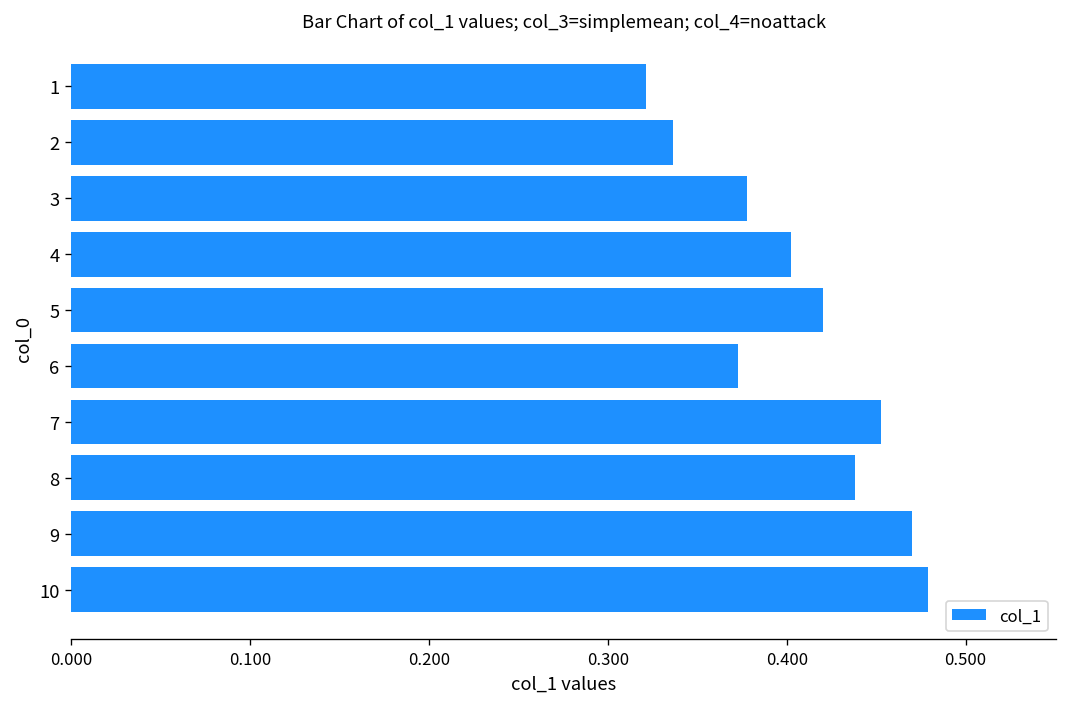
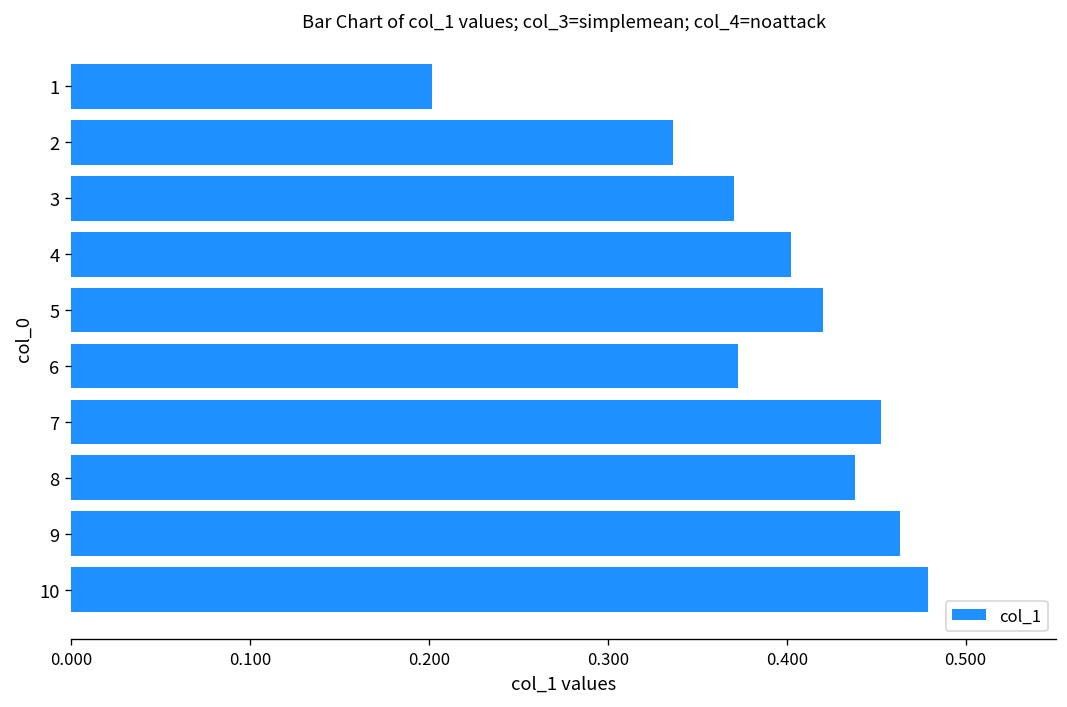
  {
-   "1": 0.321,
+   "1": 0.202,
    "2": 0.337,
-   "3": 0.378,
+   "3": 0.371,
    "4": 0.402,
    "5": 0.420,
    "6": 0.373,
    "7": 0.453,
    "8": 0.438,
-   "9": 0.470,
+   "9": 0.463,
    "10": 0.479
  }
